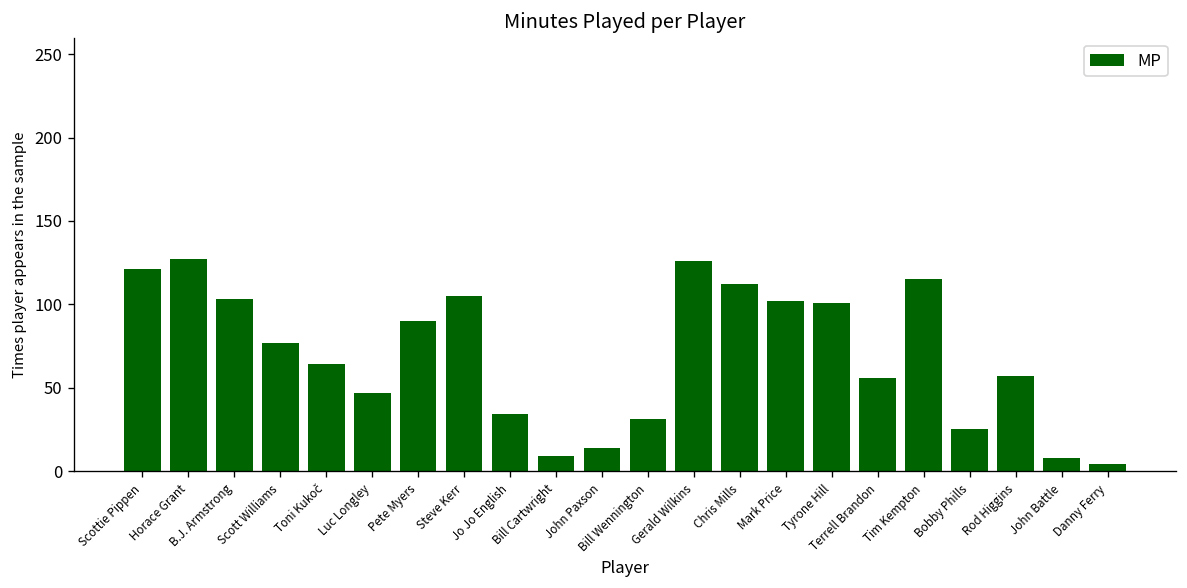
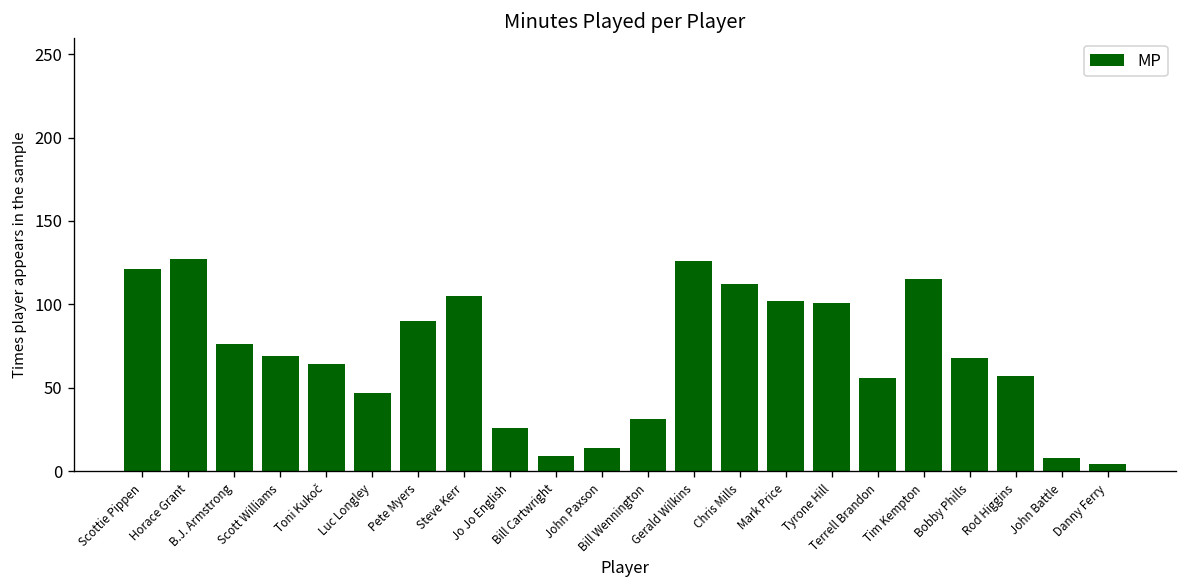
  {
    "Scottie Pippen": 121,
    "Horace Grant": 127,
-   "B.J. Armstrong": 103,
-   "Scott Williams": 77,
+   "B.J. Armstrong": 76,
+   "Scott Williams": 69,
    "Toni Kukoč": 64,
    "Luc Longley": 47,
    "Pete Myers": 90,
    "Steve Kerr": 105,
-   "Jo Jo English": 34,
+   "Jo Jo English": 26,
    "Bill Cartwright": 9,
    "John Paxson": 14,
    "Bill Wennington": 31,
    "Gerald Wilkins": 126,
    "Chris Mills": 112,
    "Mark Price": 102,
    "Tyrone Hill": 101,
    "Terrell Brandon": 56,
    "Tim Kempton": 115,
-   "Bobby Phills": 25,
+   "Bobby Phills": 68,
    "Rod Higgins": 57,
    "John Battle": 8,
    "Danny Ferry": 4
  }
